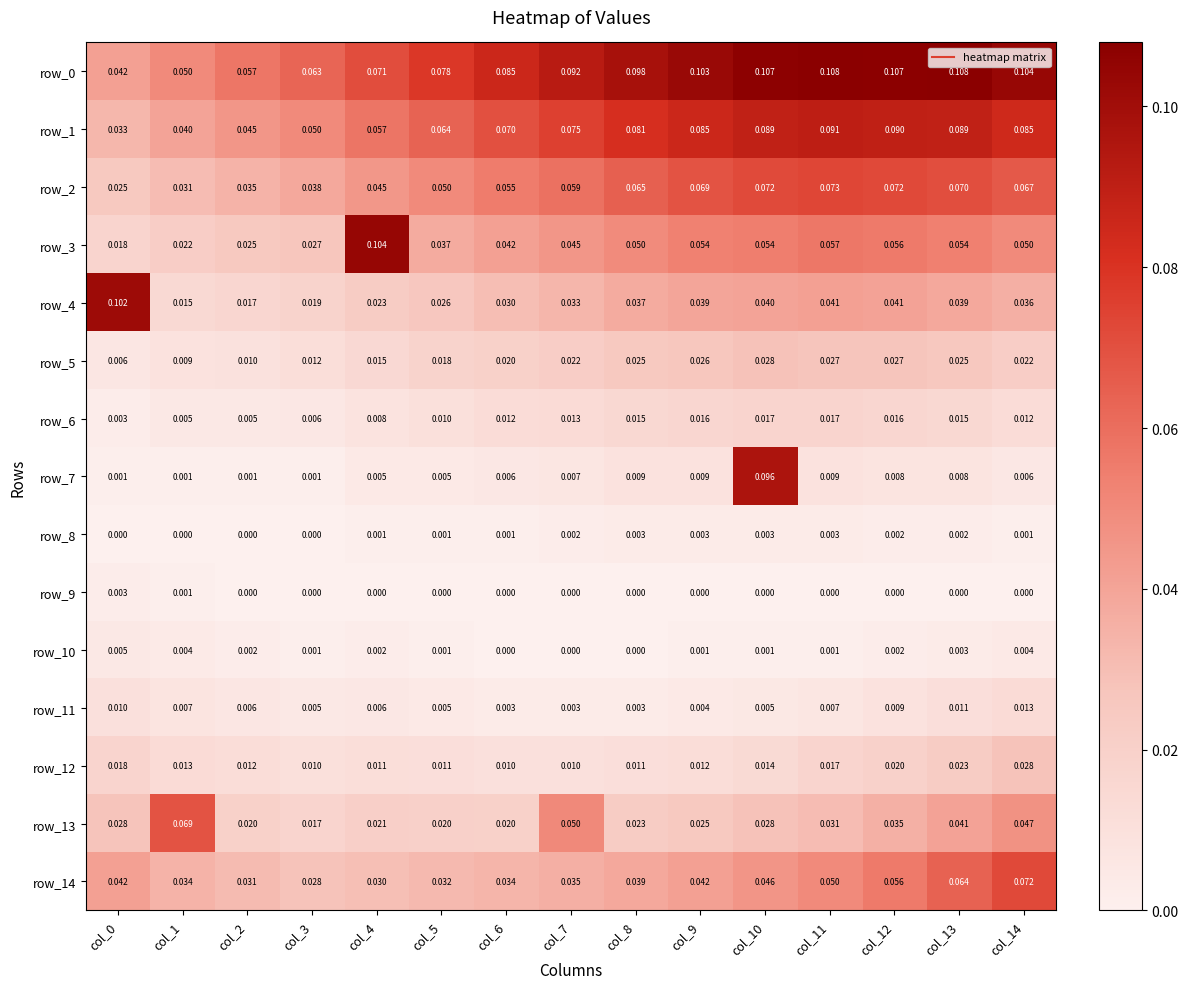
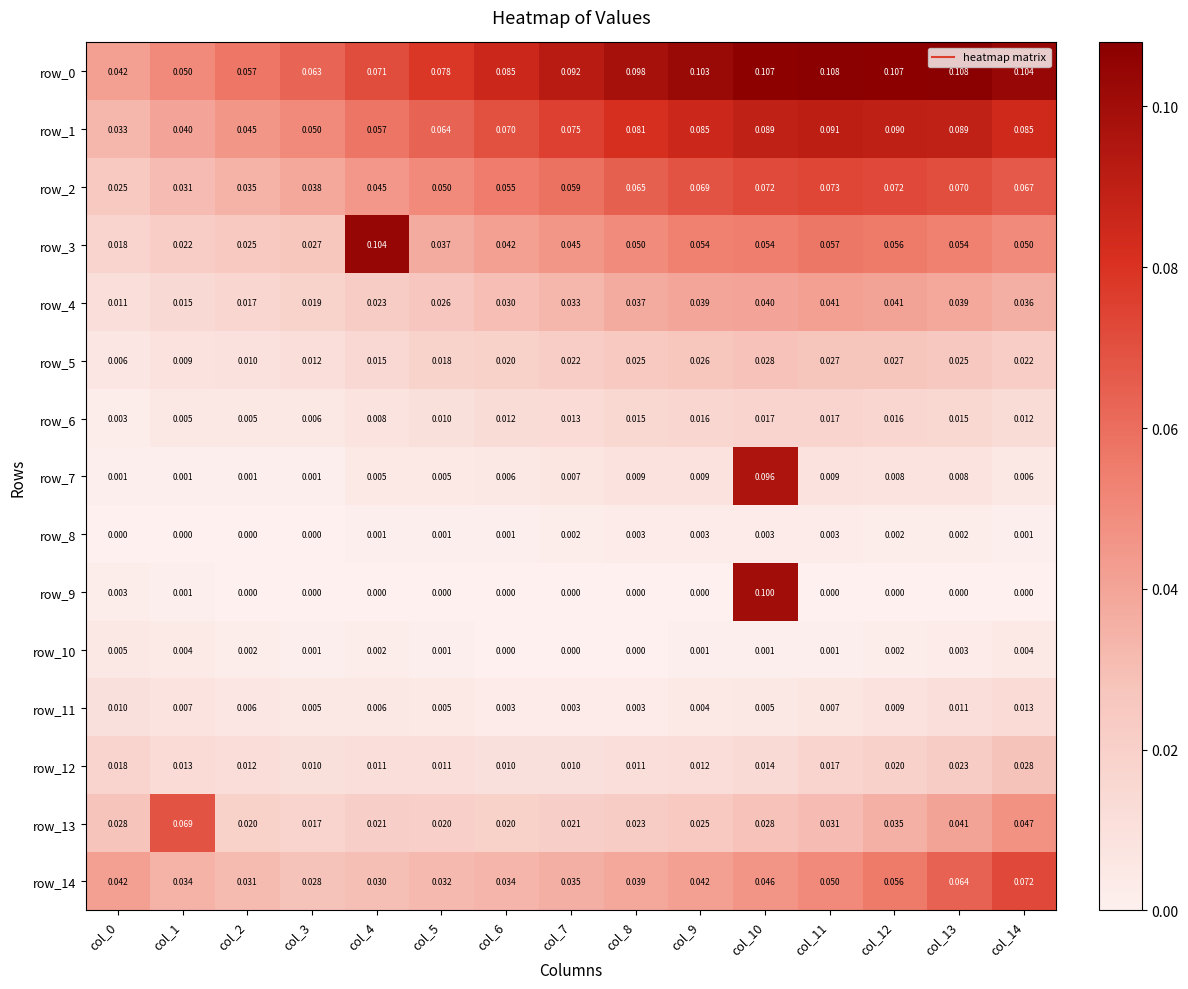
  {
    "row_4": {
-     "col_0": 0.102,
+     "col_0": 0.011,
      "col_1": 0.015,
      "col_2": 0.017,
      "col_3": 0.019,
      "col_4": 0.023,
      "col_5": 0.026,
      "col_6": 0.030,
      "col_7": 0.033,
      "col_8": 0.037,
      "col_9": 0.039,
      "col_10": 0.040,
      "col_11": 0.041,
      "col_12": 0.041,
      "col_13": 0.039,
      "col_14": 0.036
    },
    "row_9": {
      "col_0": 0.003,
      "col_1": 0.001,
      "col_2": 0.000,
      "col_3": 0.000,
      "col_4": 0.000,
      "col_5": 0.000,
      "col_6": 0.000,
      "col_7": 0.000,
      "col_8": 0.000,
      "col_9": 0.000,
-     "col_10": 0.000,
+     "col_10": 0.100,
      "col_11": 0.000,
      "col_12": 0.000,
      "col_13": 0.000,
      "col_14": 0.000
    },
    "row_13": {
      "col_0": 0.028,
      "col_1": 0.069,
      "col_2": 0.020,
      "col_3": 0.017,
      "col_4": 0.021,
      "col_5": 0.020,
      "col_6": 0.020,
-     "col_7": 0.050,
+     "col_7": 0.021,
      "col_8": 0.023,
      "col_9": 0.025,
      "col_10": 0.028,
      "col_11": 0.031,
      "col_12": 0.035,
      "col_13": 0.041,
      "col_14": 0.047
    }
  }
